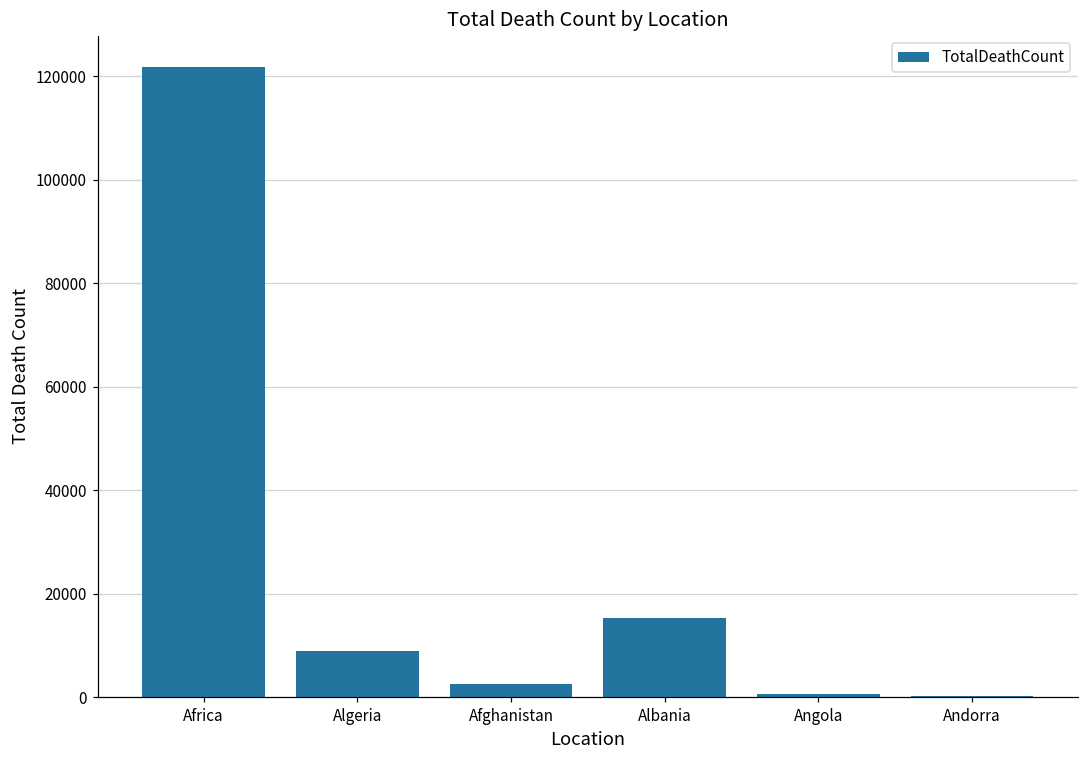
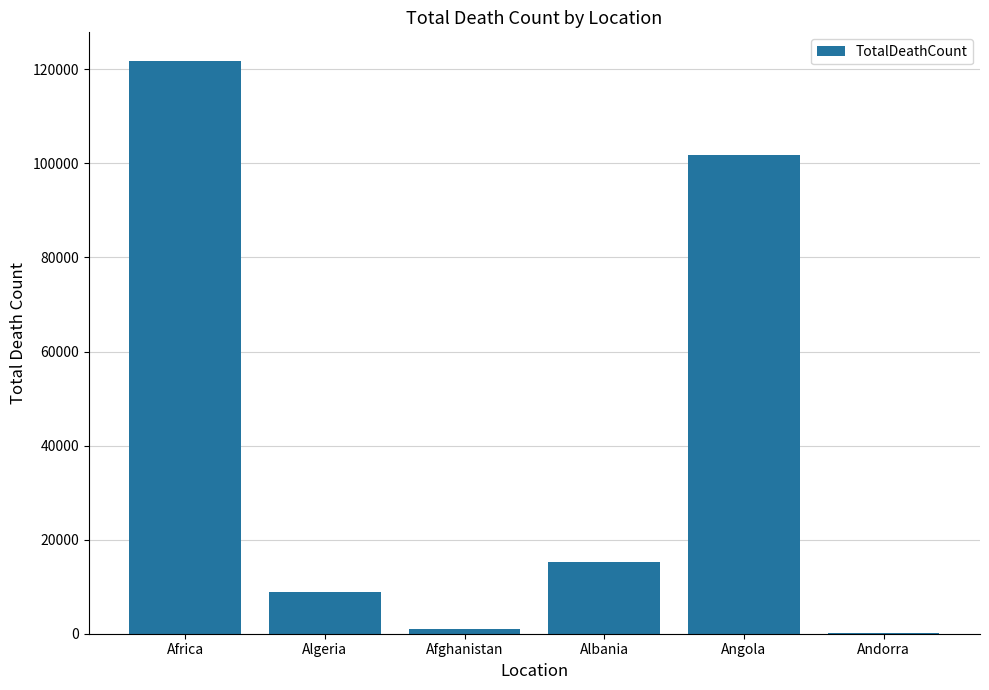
  {
    "Africa": 122000,
    "Algeria": 9000,
-   "Afghanistan": 3000,
+   "Afghanistan": 1000,
    "Albania": 15000,
-   "Angola": 1000
+   "Angola": 102000
  }
